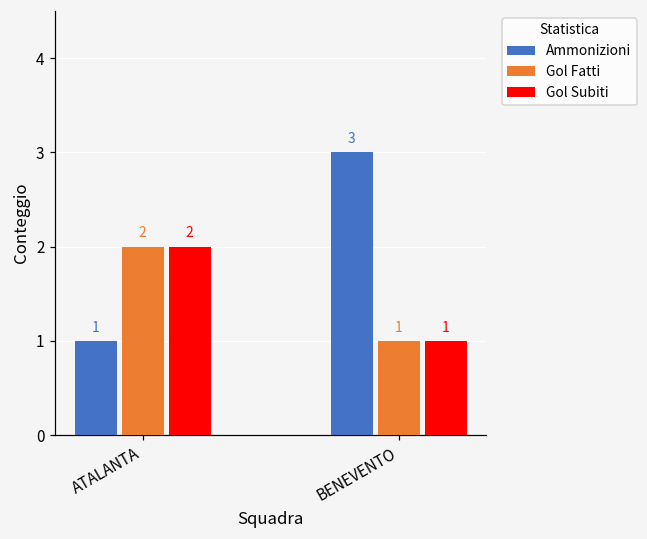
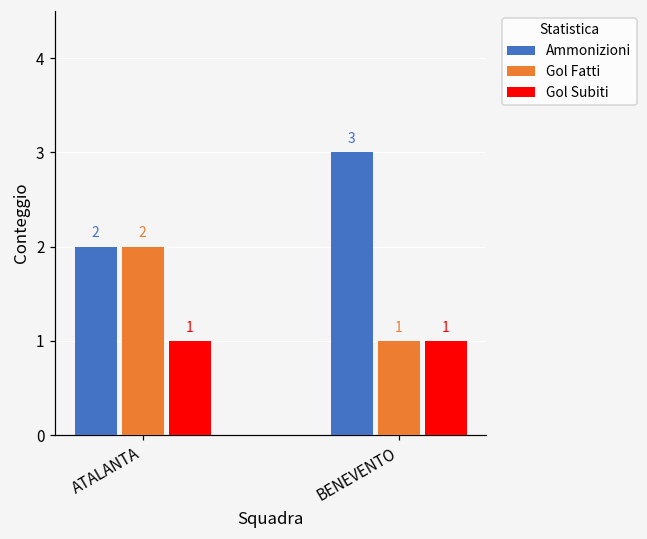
  {
    "Ammonizioni": {
-     "ATALANTA": 1,
+     "ATALANTA": 2,
      "BENEVENTO": 3
    },
    "Gol Fatti": {
      "ATALANTA": 2,
      "BENEVENTO": 1
    },
    "Gol Subiti": {
-     "ATALANTA": 2,
+     "ATALANTA": 1,
      "BENEVENTO": 1
    }
  }
